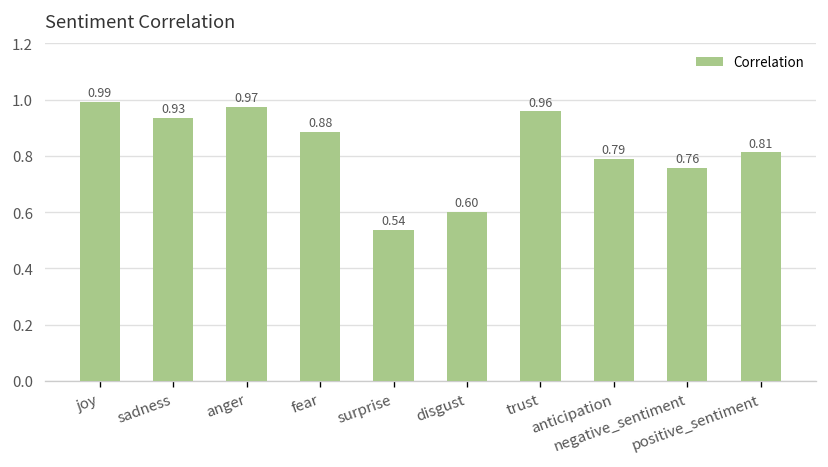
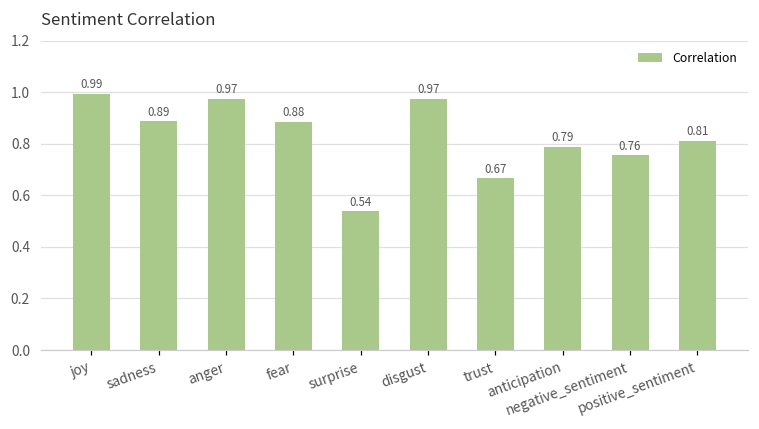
  {
    "joy": 0.99,
-   "sadness": 0.93,
+   "sadness": 0.89,
    "anger": 0.97,
    "fear": 0.88,
    "surprise": 0.54,
-   "disgust": 0.60,
-   "trust": 0.96,
+   "disgust": 0.97,
+   "trust": 0.67,
    "anticipation": 0.79,
    "negative_sentiment": 0.76,
    "positive_sentiment": 0.81
  }
